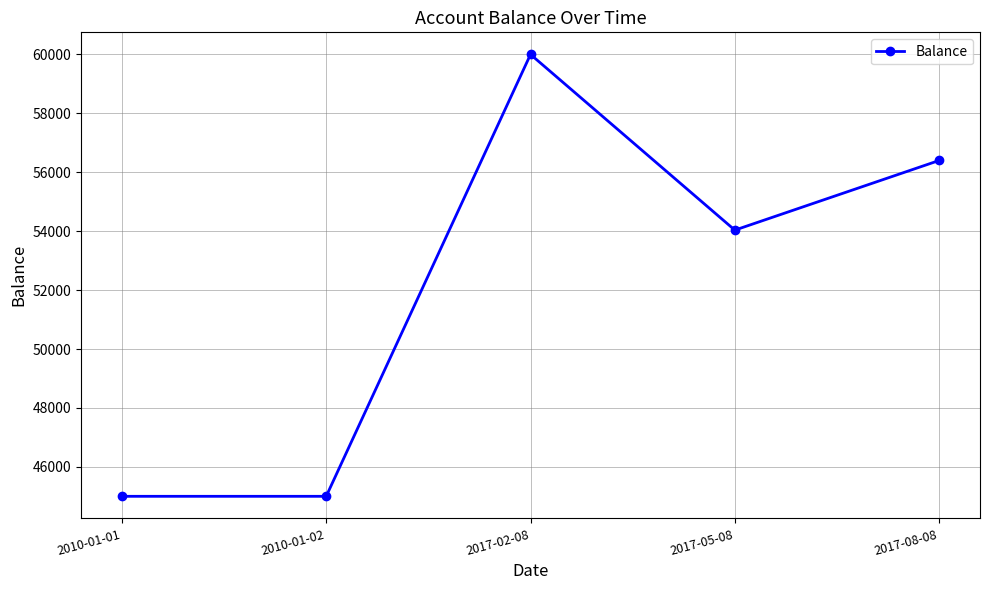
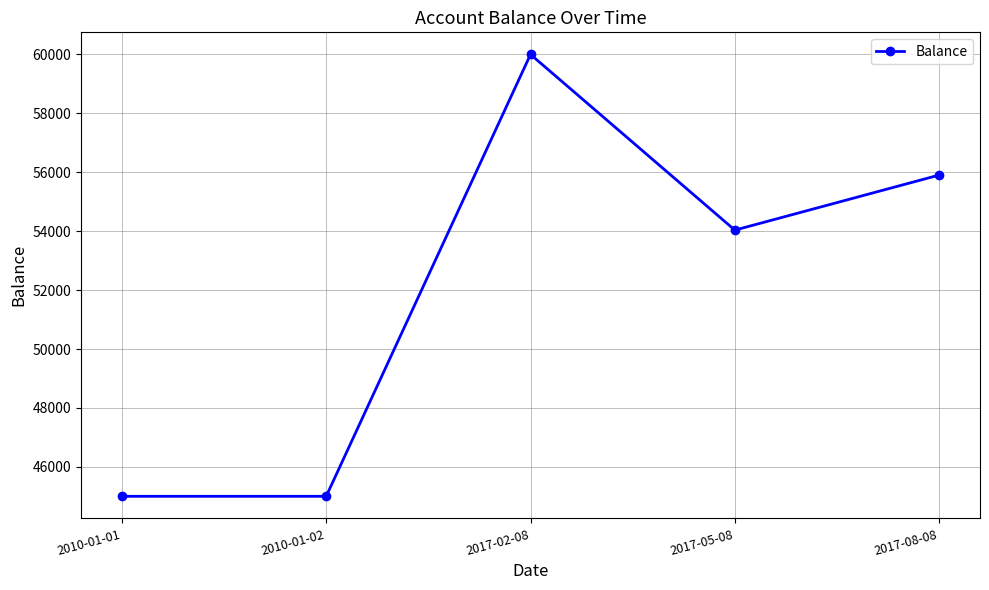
  {
    "2010-01-01": 45000,
    "2010-01-02": 45000,
    "2017-02-08": 60000,
    "2017-05-08": 54000,
-   "2017-08-08": 56400
+   "2017-08-08": 55900
  }
